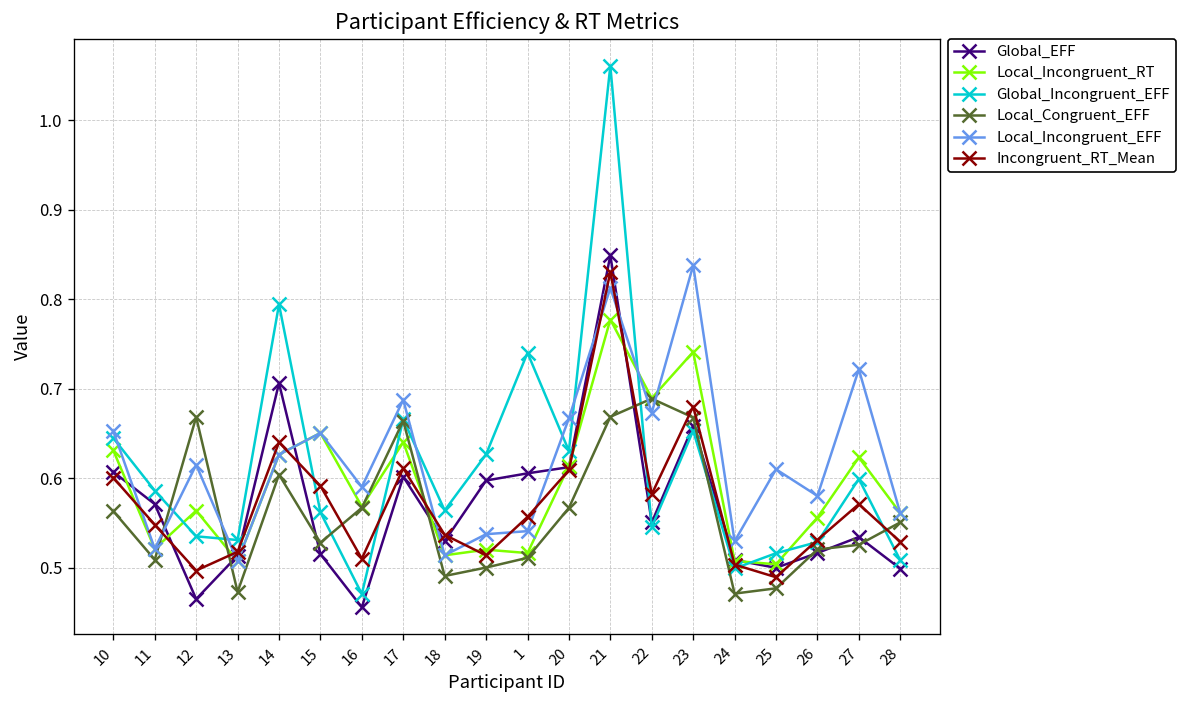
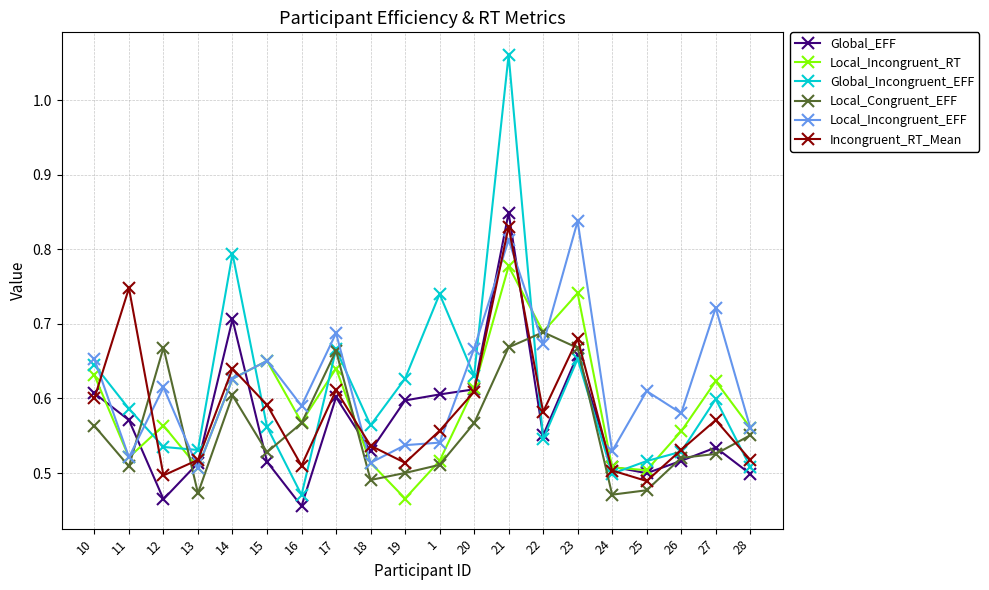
  {
    "Global_EFF": {
      "10": 0.61,
      "11": 0.57,
      "12": 0.46,
      "13": 0.51,
      "14": 0.71,
      "15": 0.52,
      "16": 0.46,
      "17": 0.60,
      "18": 0.53,
      "19": 0.60,
      "1": 0.61,
      "21": 0.85,
      "22": 0.55,
      "23": 0.66,
      "25": 0.50,
      "26": 0.52,
      "27": 0.53,
      "28": 0.50
    },
    "Local_Incongruent_RT": {
      "10": 0.63,
      "12": 0.56,
      "17": 0.64,
-     "19": 0.52,
+     "19": 0.47,
      "1": 0.52,
      "21": 0.78,
      "23": 0.74,
      "25": 0.50,
      "26": 0.56,
      "27": 0.62
    },
    "Global_Incongruent_EFF": {
      "10": 0.64,
      "11": 0.59,
      "12": 0.54,
      "13": 0.53,
      "14": 0.79,
      "15": 0.56,
      "16": 0.47,
      "18": 0.56,
      "19": 0.63,
      "1": 0.74,
      "20": 0.63,
      "21": 1.06,
      "22": 0.55,
      "23": 0.65,
      "24": 0.50,
      "25": 0.52,
      "27": 0.60,
      "28": 0.51
    },
    "Local_Congruent_EFF": {
      "10": 0.56,
      "11": 0.51,
      "12": 0.67,
      "13": 0.47,
      "14": 0.60,
      "15": 0.53,
      "18": 0.49,
      "19": 0.50,
      "1": 0.51,
      "20": 0.57,
      "21": 0.67,
      "23": 0.67,
      "24": 0.47,
      "25": 0.48,
      "26": 0.52,
      "27": 0.53,
      "28": 0.55
    },
    "Local_Incongruent_EFF": {
      "10": 0.65,
      "12": 0.61,
      "16": 0.59,
      "17": 0.69,
      "19": 0.54,
      "1": 0.54,
      "20": 0.67,
      "21": 0.81,
      "22": 0.67,
      "23": 0.84,
      "24": 0.53,
      "25": 0.61,
      "26": 0.58,
      "27": 0.72
    },
    "Incongruent_RT_Mean": {
      "10": 0.60,
-     "11": 0.55,
+     "11": 0.75,
      "12": 0.50,
      "13": 0.52,
      "14": 0.64,
      "15": 0.59,
      "16": 0.51,
      "17": 0.61,
      "18": 0.54,
      "19": 0.51,
      "1": 0.56,
      "21": 0.83,
      "22": 0.58,
      "23": 0.68,
      "24": 0.50,
      "25": 0.49,
      "27": 0.57,
-     "28": 0.53
+     "28": 0.52
    }
  }
